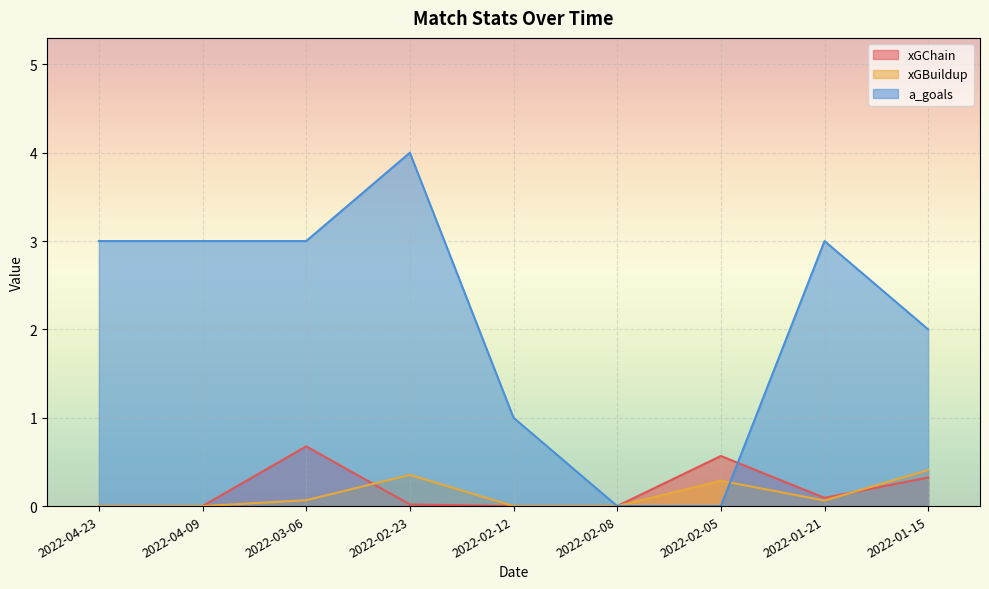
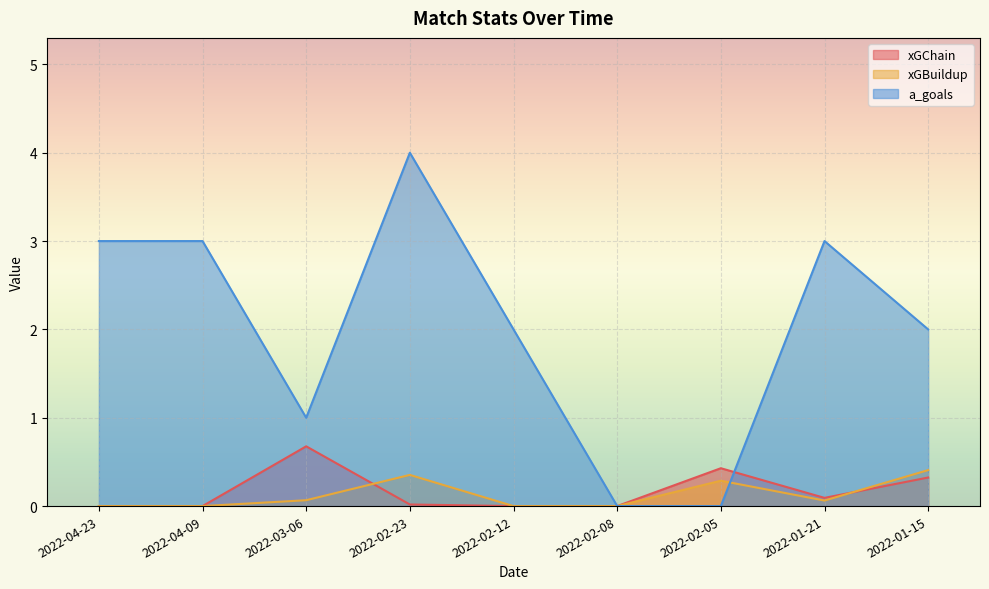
  {
    "xGChain": {
      "2022-03-06": 0.7,
      "2022-02-23": 0.0,
-     "2022-02-05": 0.6,
+     "2022-02-05": 0.4,
      "2022-01-21": 0.1,
      "2022-01-15": 0.3
    },
    "xGBuildup": {
      "2022-03-06": 0.1,
      "2022-02-23": 0.4,
      "2022-02-05": 0.3,
      "2022-01-21": 0.1,
      "2022-01-15": 0.4
    },
    "a_goals": {
      "2022-04-23": 3,
      "2022-04-09": 3,
-     "2022-03-06": 3,
+     "2022-03-06": 1,
      "2022-02-23": 4,
-     "2022-02-12": 1,
+     "2022-02-12": 2,
      "2022-02-05": 0,
      "2022-01-21": 3,
      "2022-01-15": 2
    }
  }
